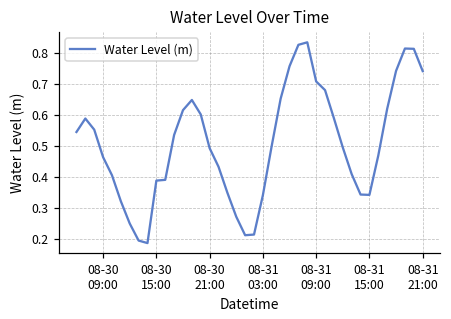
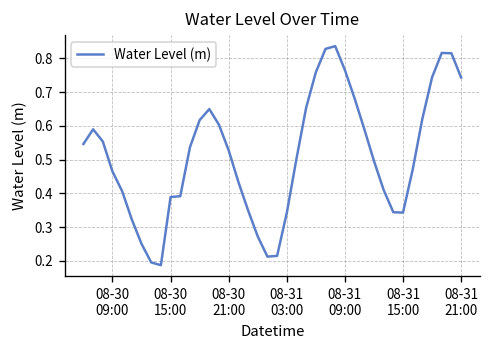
  {
    "08-30 09:00": 0.46,
    "08-30 15:00": 0.39,
-   "08-30 21:00": 0.49,
+   "08-30 21:00": 0.53,
    "08-31 03:00": 0.34,
-   "08-31 09:00": 0.71,
+   "08-31 09:00": 0.77,
    "08-31 15:00": 0.34,
    "08-31 21:00": 0.74
  }
